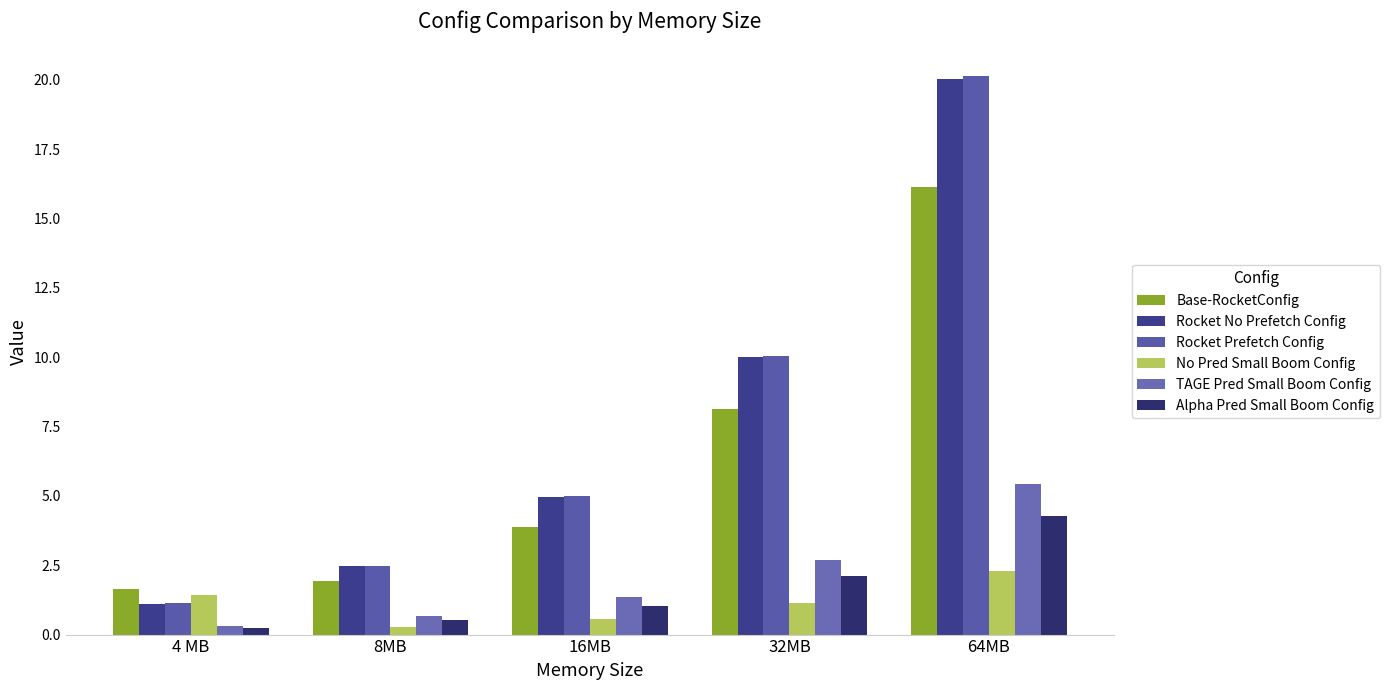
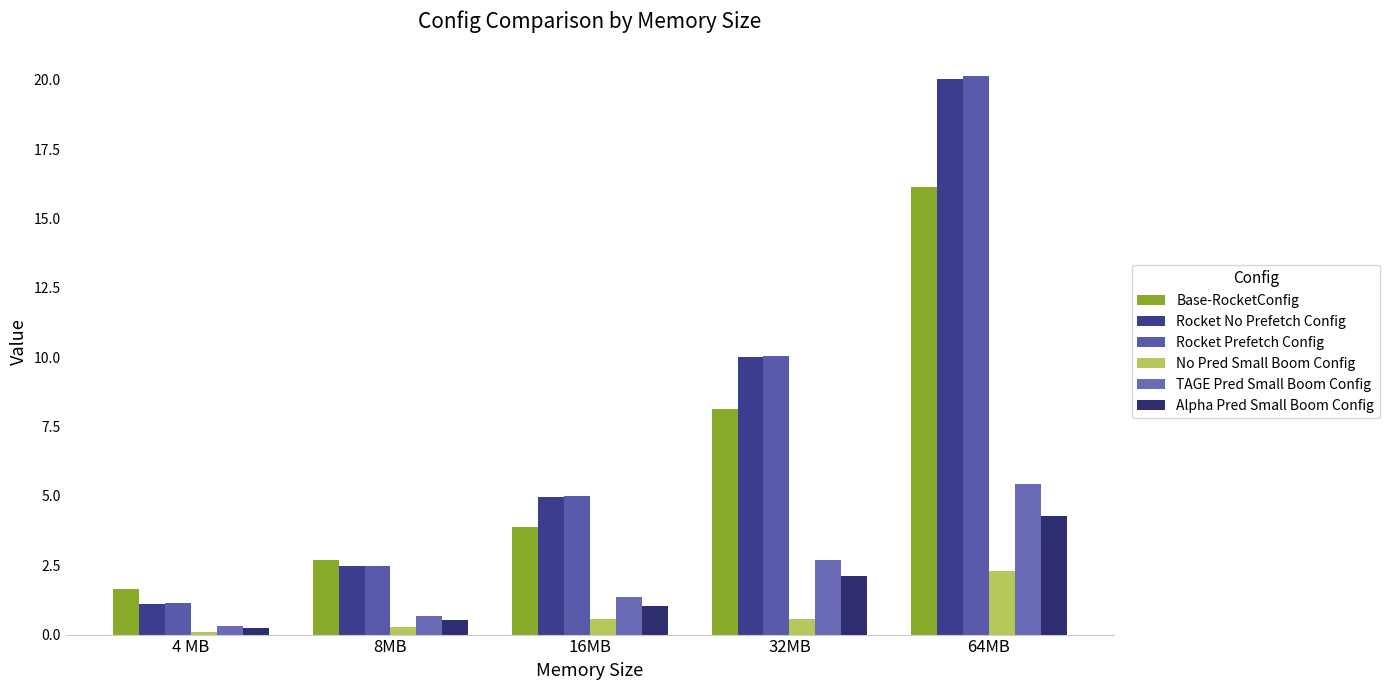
  {
    "Base-RocketConfig": {
      "4 MB": 1.6,
-     "8MB": 1.9,
+     "8MB": 2.7,
      "16MB": 3.9,
      "32MB": 8.1,
      "64MB": 16.1
    },
    "No Pred Small Boom Config": {
-     "4 MB": 1.4,
+     "4 MB": 0.1,
      "8MB": 0.3,
      "16MB": 0.6,
-     "32MB": 1.1,
+     "32MB": 0.5,
      "64MB": 2.3
    }
  }
